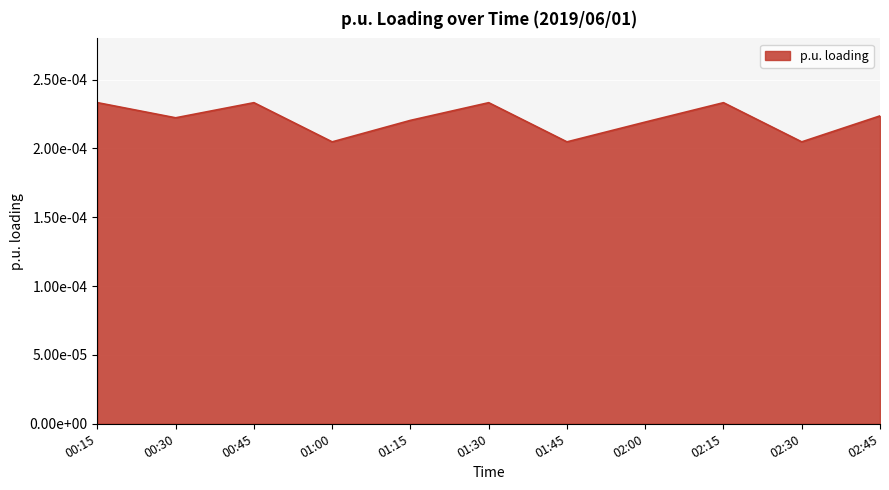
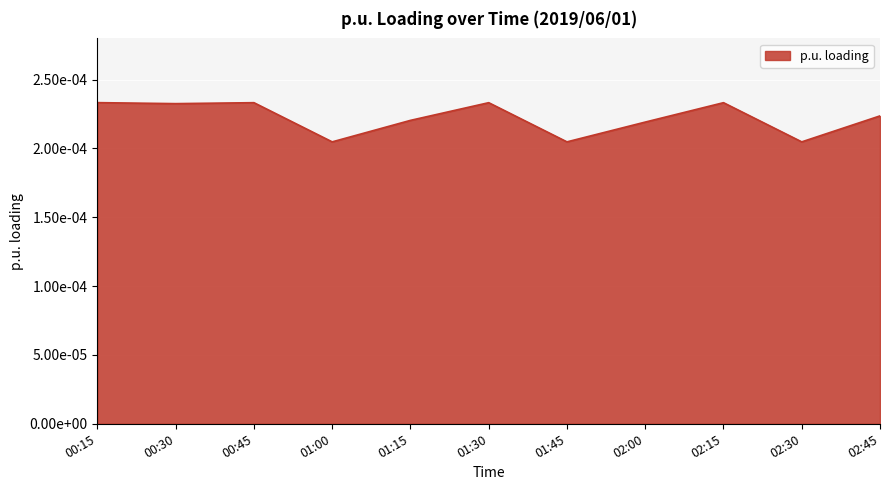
  {
    "00:15": 0.000233,
-   "00:30": 0.000222,
+   "00:30": 0.000232,
    "00:45": 0.000233,
    "01:00": 0.000205,
    "01:15": 0.000220,
    "01:30": 0.000233,
    "01:45": 0.000205,
    "02:00": 0.000219,
    "02:15": 0.000233,
    "02:30": 0.000205,
    "02:45": 0.000224
  }
